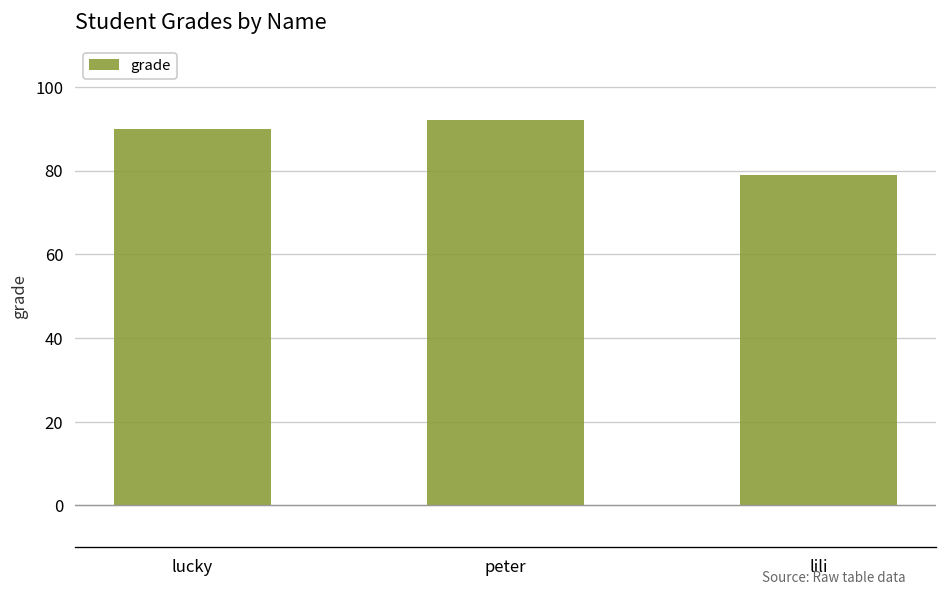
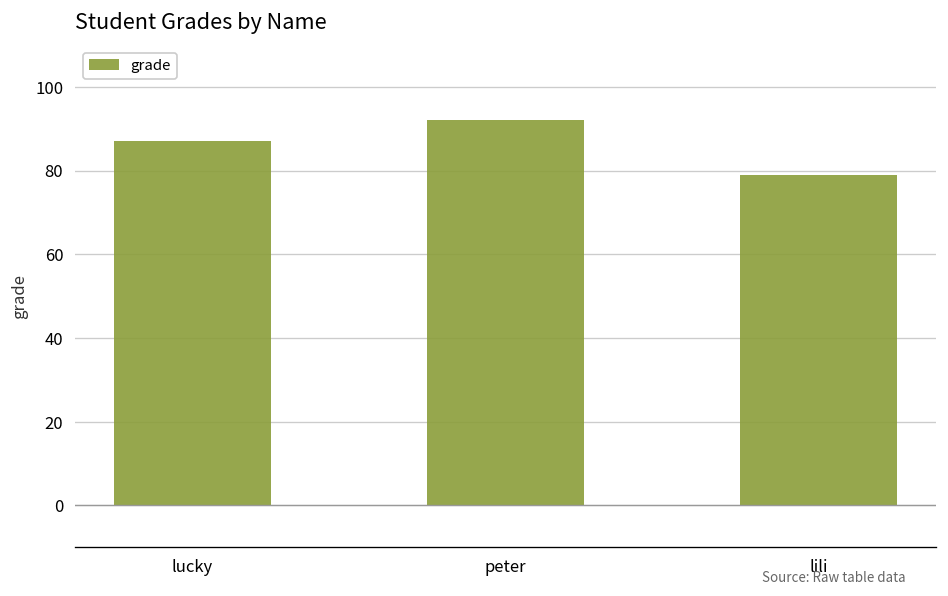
  {
-   "lucky": 90,
+   "lucky": 87,
    "peter": 92,
    "lili": 79
  }
